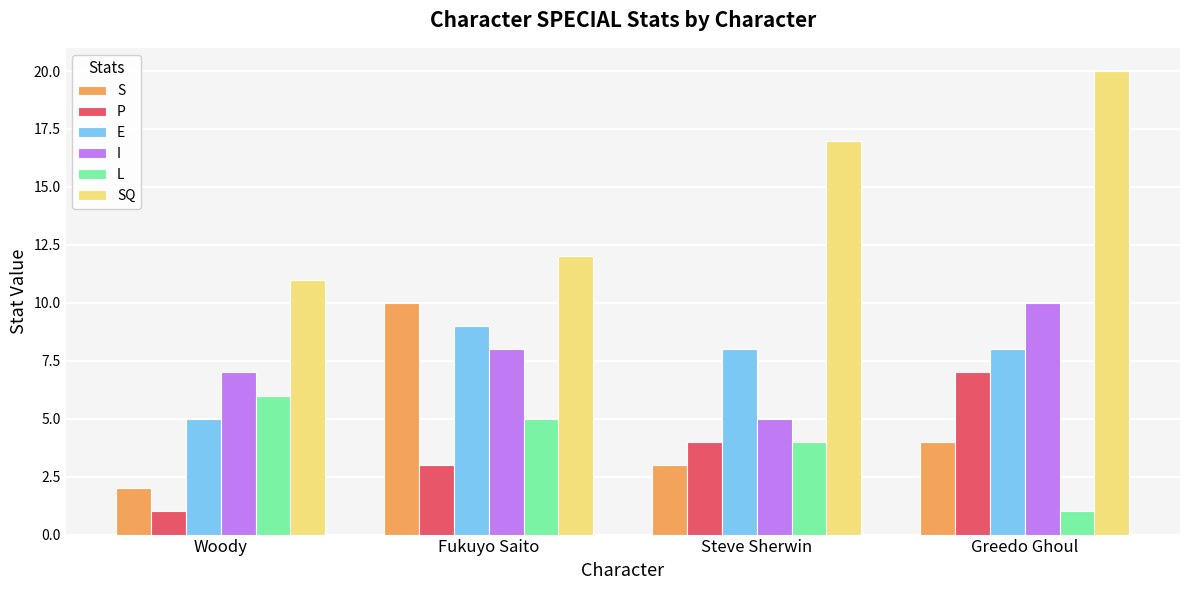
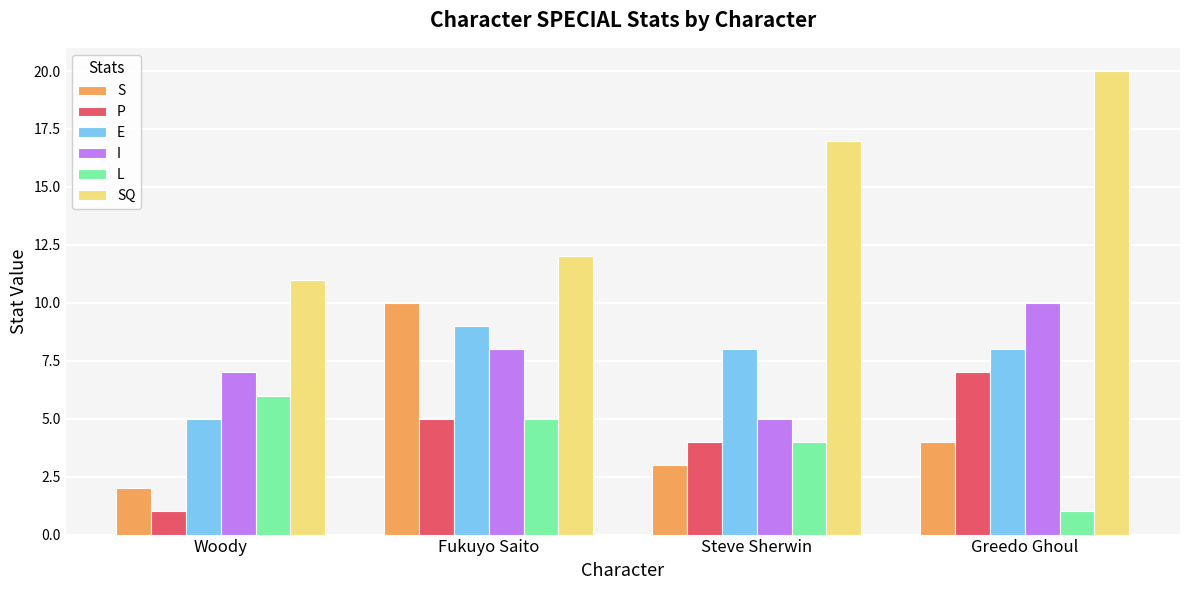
  {
    "S": {
      "Woody": 2,
      "Fukuyo Saito": 10,
      "Steve Sherwin": 3,
      "Greedo Ghoul": 4
    },
    "P": {
      "Woody": 1,
-     "Fukuyo Saito": 3,
+     "Fukuyo Saito": 5,
      "Steve Sherwin": 4,
      "Greedo Ghoul": 7
    },
    "E": {
      "Woody": 5,
      "Fukuyo Saito": 9,
      "Steve Sherwin": 8,
      "Greedo Ghoul": 8
    },
    "I": {
      "Woody": 7,
      "Fukuyo Saito": 8,
      "Steve Sherwin": 5,
      "Greedo Ghoul": 10
    },
    "L": {
      "Woody": 6,
      "Fukuyo Saito": 5,
      "Steve Sherwin": 4,
      "Greedo Ghoul": 1
    },
    "SQ": {
      "Woody": 11,
      "Fukuyo Saito": 12,
      "Steve Sherwin": 17,
      "Greedo Ghoul": 20
    }
  }
